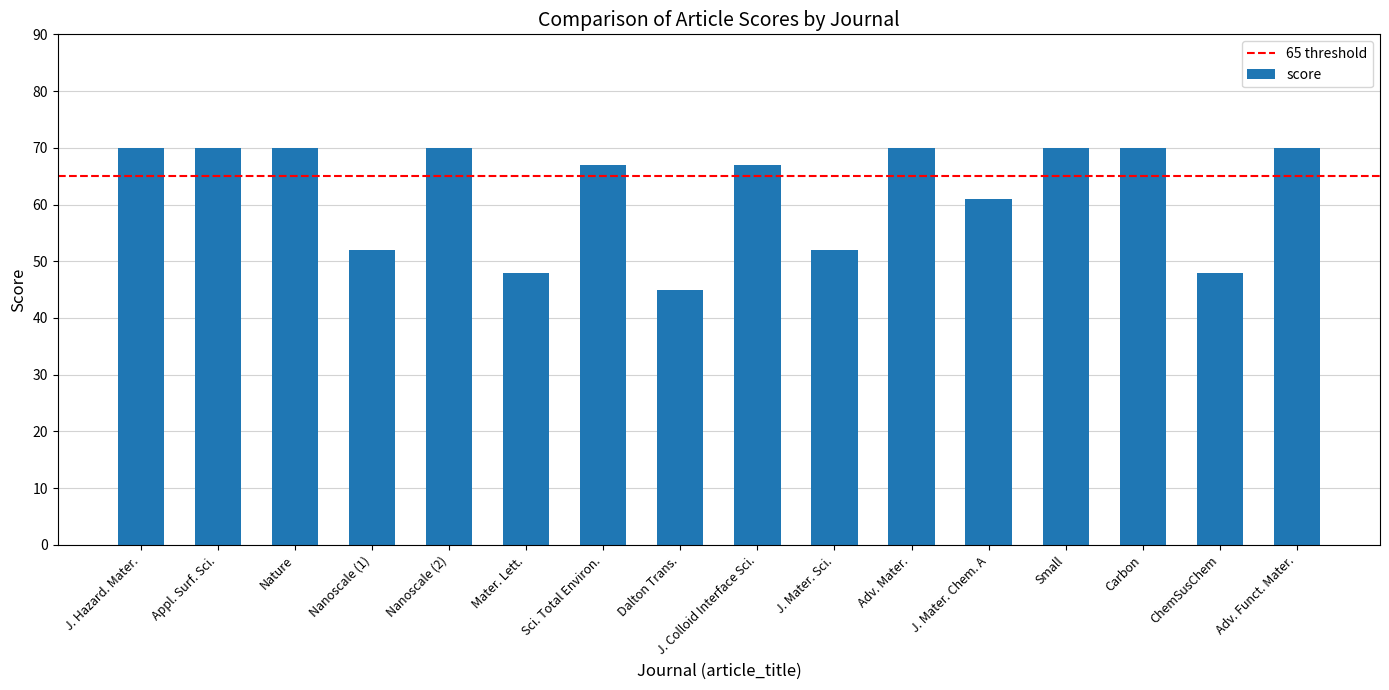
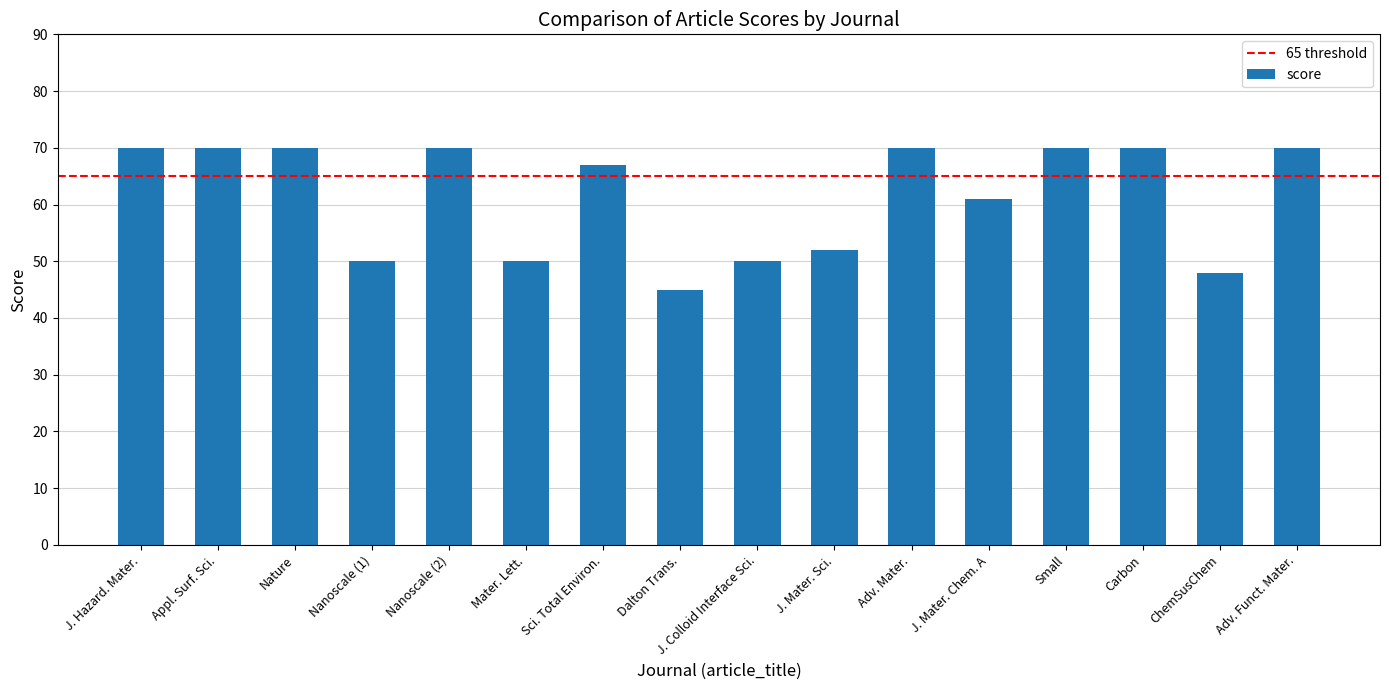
  {
    "J. Hazard. Mater.": 70,
    "Appl. Surf. Sci.": 70,
    "Nature": 70,
-   "Nanoscale (1)": 52,
+   "Nanoscale (1)": 50,
    "Nanoscale (2)": 70,
-   "Mater. Lett.": 48,
+   "Mater. Lett.": 50,
    "Sci. Total Environ.": 67,
    "Dalton Trans.": 45,
-   "J. Colloid Interface Sci.": 67,
+   "J. Colloid Interface Sci.": 50,
    "J. Mater. Sci.": 52,
    "Adv. Mater.": 70,
    "J. Mater. Chem. A": 61,
    "Small": 70,
    "Carbon": 70,
    "ChemSusChem": 48,
    "Adv. Funct. Mater.": 70
  }
